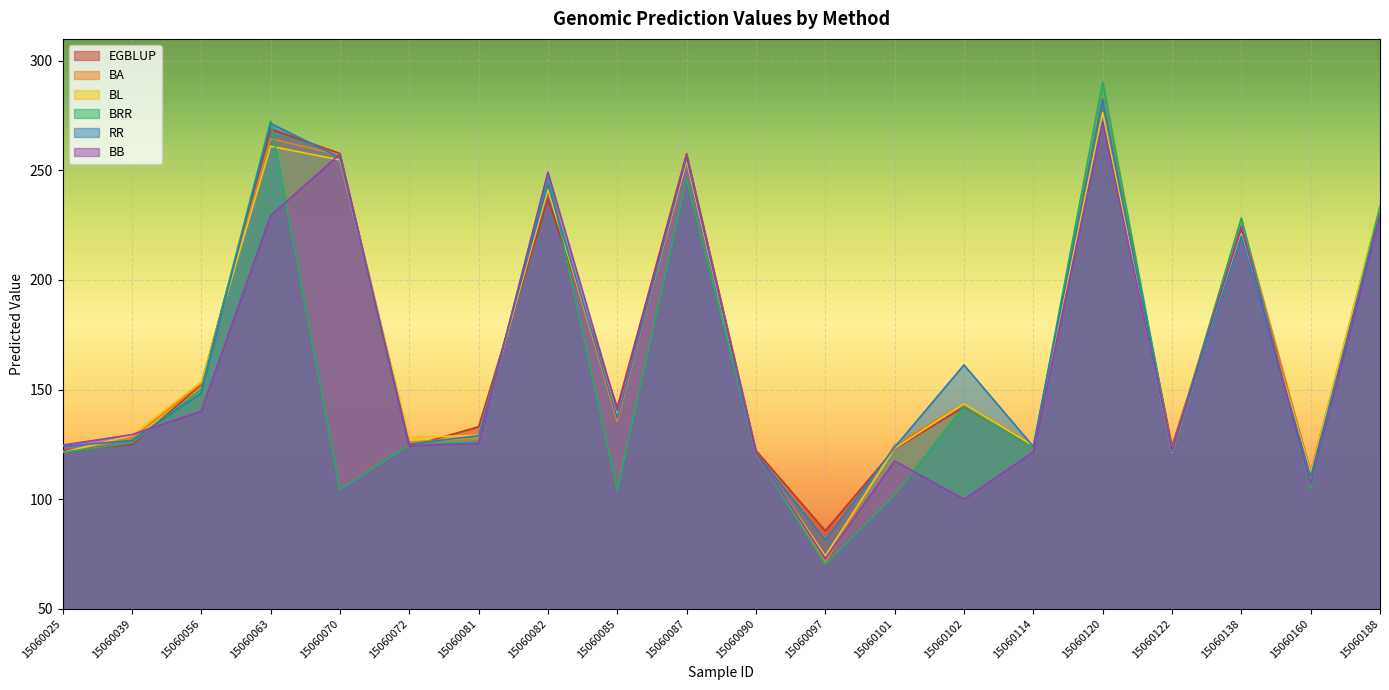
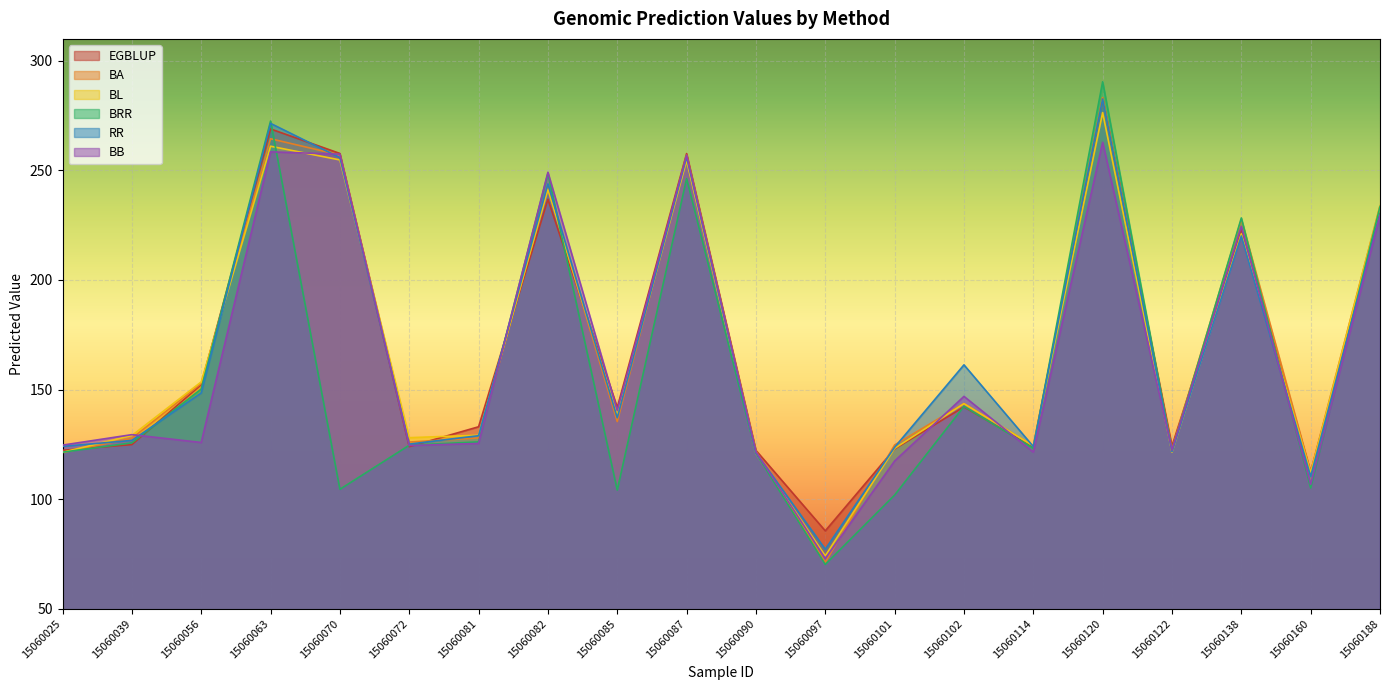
  {
    "BRR": {
      "15060056": 150,
      "15060070": 105,
      "15060085": 104,
      "15060087": 246,
      "15060101": 102,
      "15060120": 290,
      "15060160": 105
    },
    "RR": {
      "15060056": 148,
      "15060082": 244,
      "15060085": 137,
-     "15060097": 81,
+     "15060097": 77,
      "15060102": 161,
      "15060160": 110
    },
    "BB": {
-     "15060056": 140,
-     "15060063": 229,
+     "15060056": 126,
+     "15060063": 258,
      "15060085": 140,
      "15060097": 73,
      "15060101": 117,
-     "15060102": 100,
+     "15060102": 147,
      "15060114": 121,
-     "15060120": 272,
+     "15060120": 263,
      "15060138": 224,
      "15060160": 107
    }
  }
